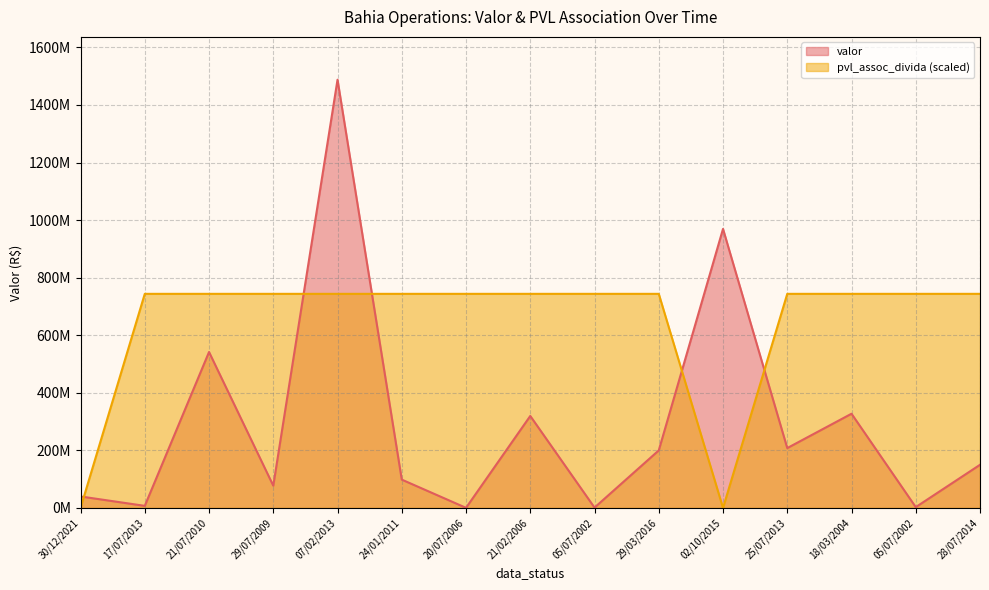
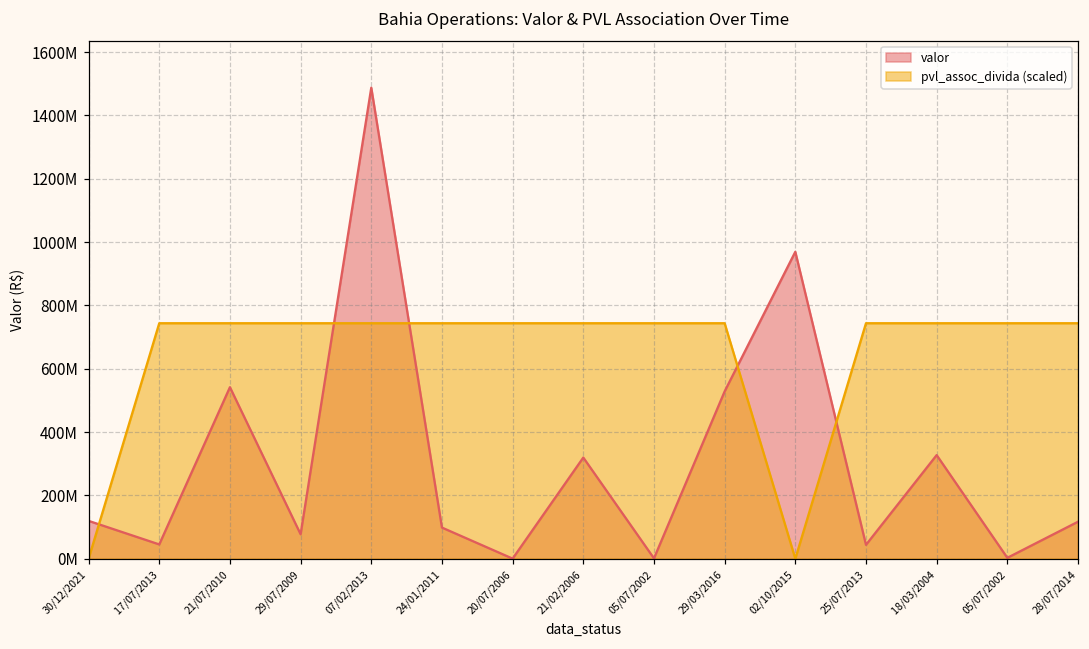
  {
    "valor": {
-     "30/12/2021": 40000000,
-     "17/07/2013": 10000000,
+     "30/12/2021": 120000000,
+     "17/07/2013": 50000000,
      "21/07/2010": 540000000,
      "29/07/2009": 80000000,
      "07/02/2013": 1490000000,
      "24/01/2011": 100000000,
      "20/07/2006": 0,
      "21/02/2006": 320000000,
-     "29/03/2016": 200000000,
+     "29/03/2016": 530000000,
      "02/10/2015": 970000000,
-     "25/07/2013": 210000000,
+     "25/07/2013": 40000000,
      "18/03/2004": 330000000,
-     "28/07/2014": 150000000
+     "28/07/2014": 120000000
    },
    "pvl_assoc_divida (scaled)": {
      "30/12/2021": 0,
      "17/07/2013": 740000000,
      "21/07/2010": 740000000,
      "29/07/2009": 740000000,
      "07/02/2013": 740000000,
      "24/01/2011": 740000000,
      "20/07/2006": 740000000,
      "21/02/2006": 740000000,
      "29/03/2016": 740000000,
      "02/10/2015": 0,
      "25/07/2013": 740000000,
      "18/03/2004": 740000000,
      "28/07/2014": 740000000
    }
  }
